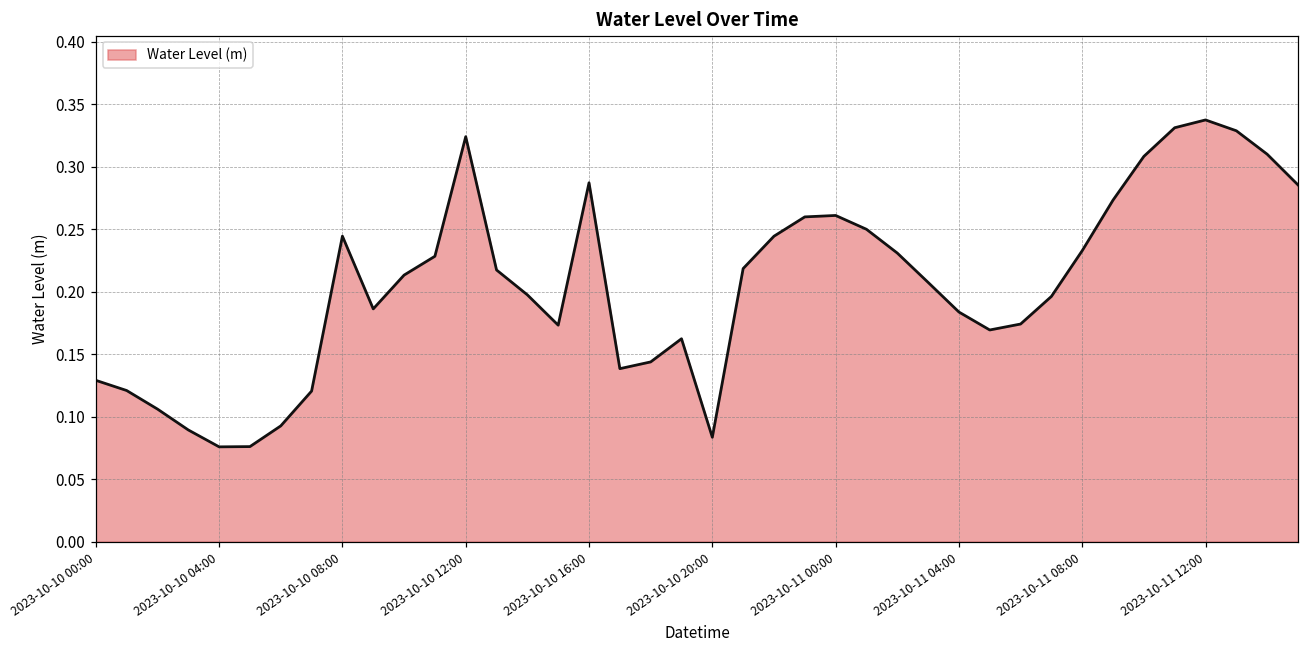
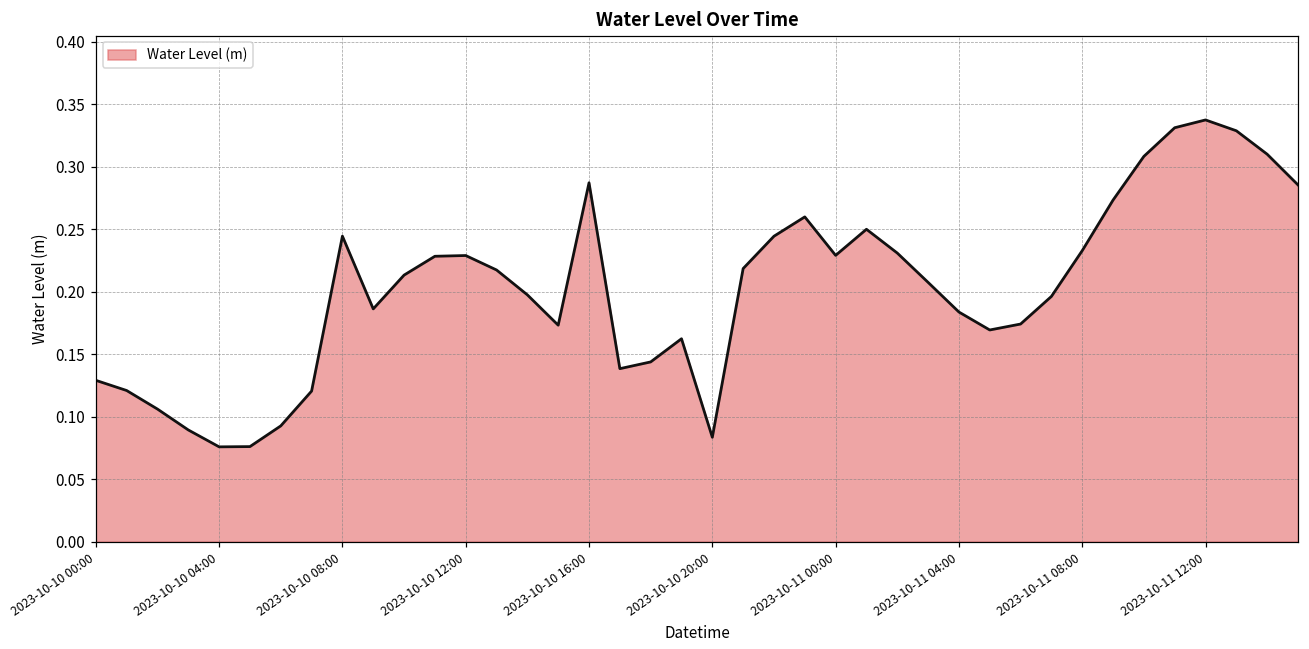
  {
    "2023-10-10 00:00": 0.129,
    "2023-10-10 04:00": 0.076,
    "2023-10-10 08:00": 0.244,
-   "2023-10-10 12:00": 0.324,
+   "2023-10-10 12:00": 0.229,
    "2023-10-10 16:00": 0.287,
    "2023-10-10 20:00": 0.084,
-   "2023-10-11 00:00": 0.261,
+   "2023-10-11 00:00": 0.229,
    "2023-10-11 04:00": 0.184,
    "2023-10-11 08:00": 0.233,
    "2023-10-11 12:00": 0.337
  }
